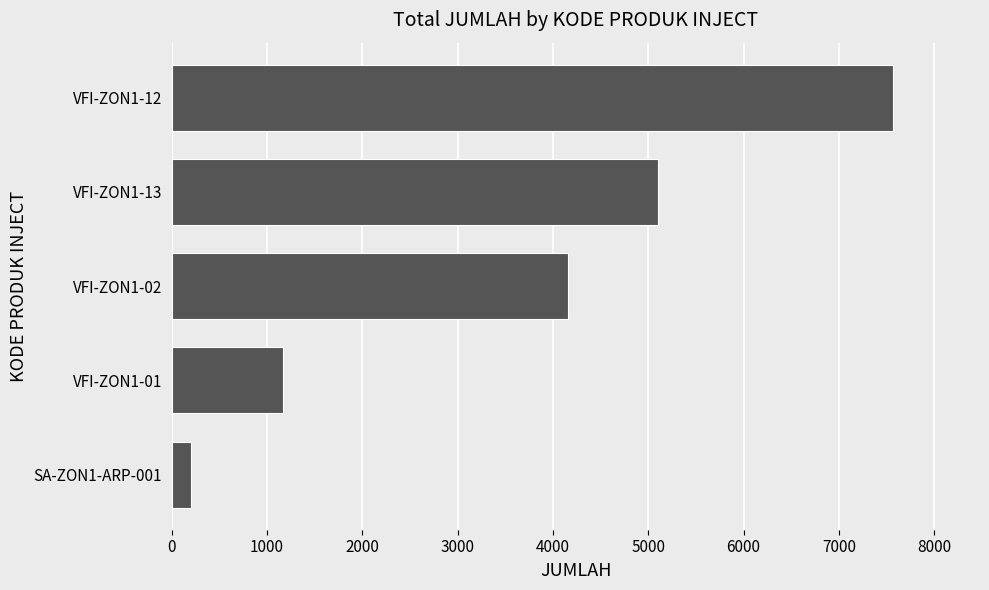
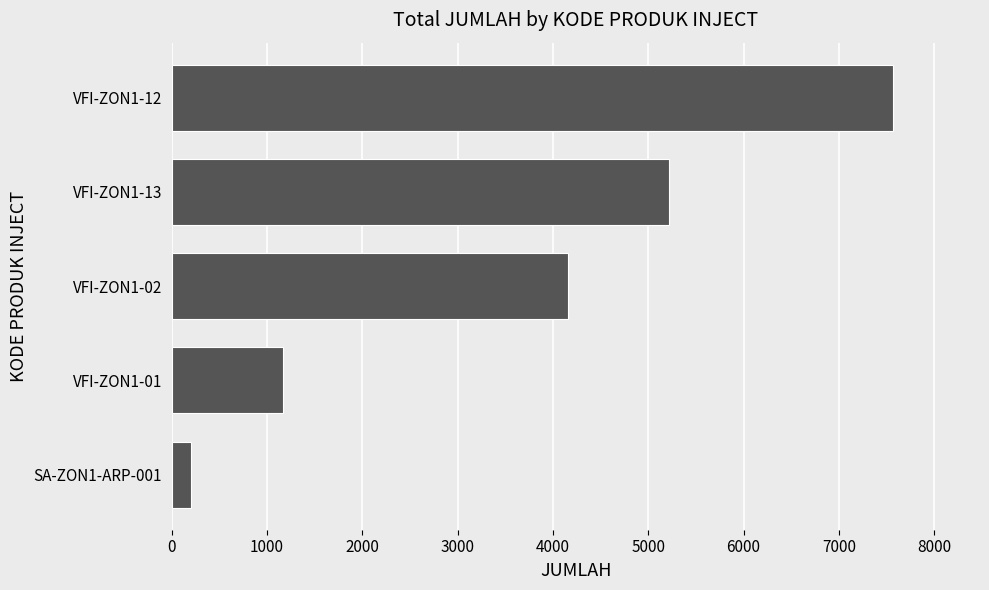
  {
    "VFI-ZON1-12": 7600,
-   "VFI-ZON1-13": 5100,
+   "VFI-ZON1-13": 5200,
    "VFI-ZON1-02": 4200,
    "VFI-ZON1-01": 1200,
    "SA-ZON1-ARP-001": 200
  }
